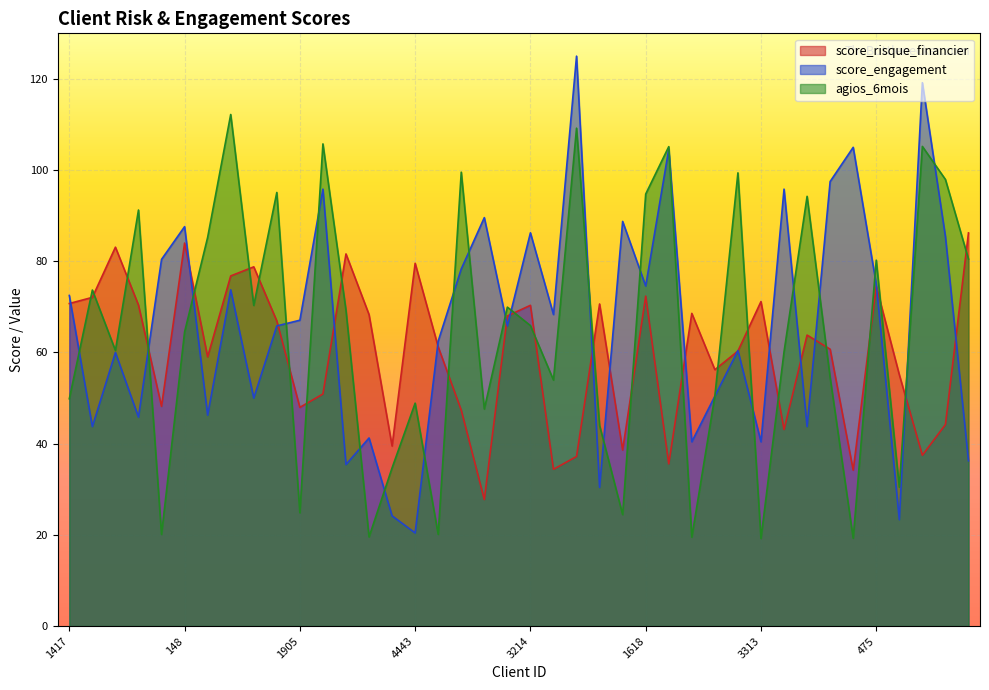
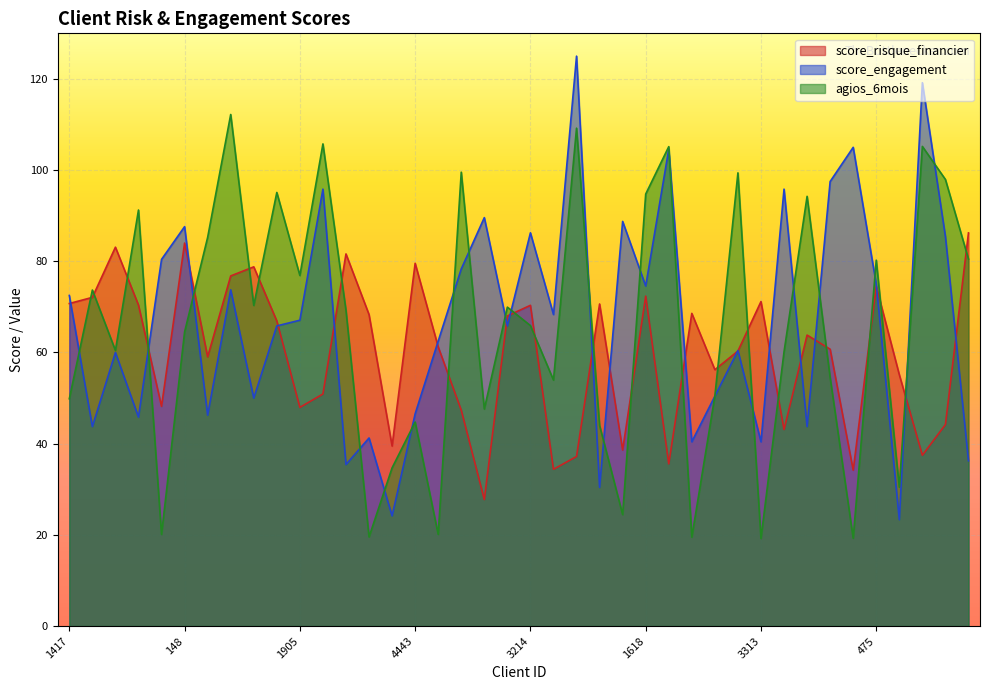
  {
    "score_risque_financier": {
      "1417": 71,
      "148": 84,
      "1905": 48,
      "4443": 80,
      "3214": 70,
      "1618": 72,
      "3313": 71
    },
    "score_engagement": {
      "1417": 73,
      "148": 88,
      "1905": 67,
-     "4443": 20,
+     "4443": 47,
      "3214": 86,
      "1618": 75,
      "3313": 40
    },
    "agios_6mois": {
      "1417": 50,
      "148": 65,
-     "1905": 25,
-     "4443": 49,
+     "1905": 77,
+     "4443": 45,
      "3214": 66,
      "1618": 95,
      "3313": 19,
      "475": 80
    }
  }
